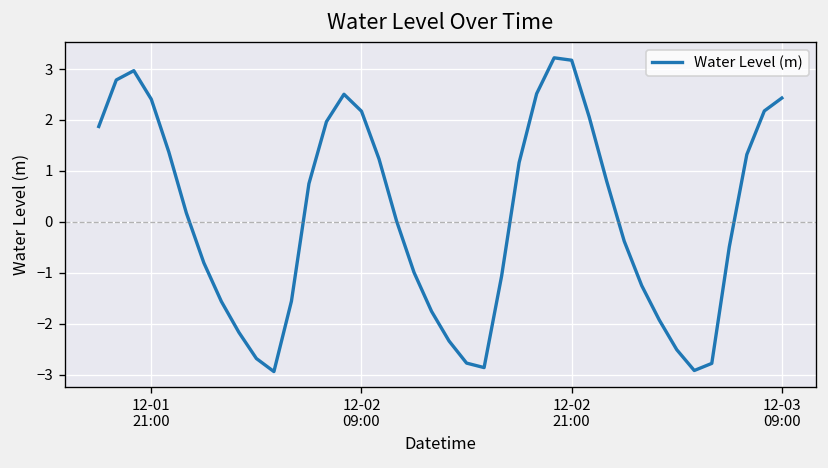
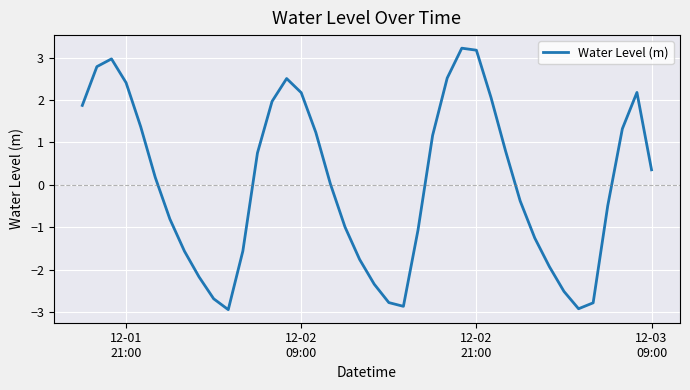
  {
    "12-01 21:00": 2.4,
    "12-02 09:00": 2.2,
    "12-02 21:00": 3.2,
-   "12-03 09:00": 2.4
+   "12-03 09:00": 0.4
  }
